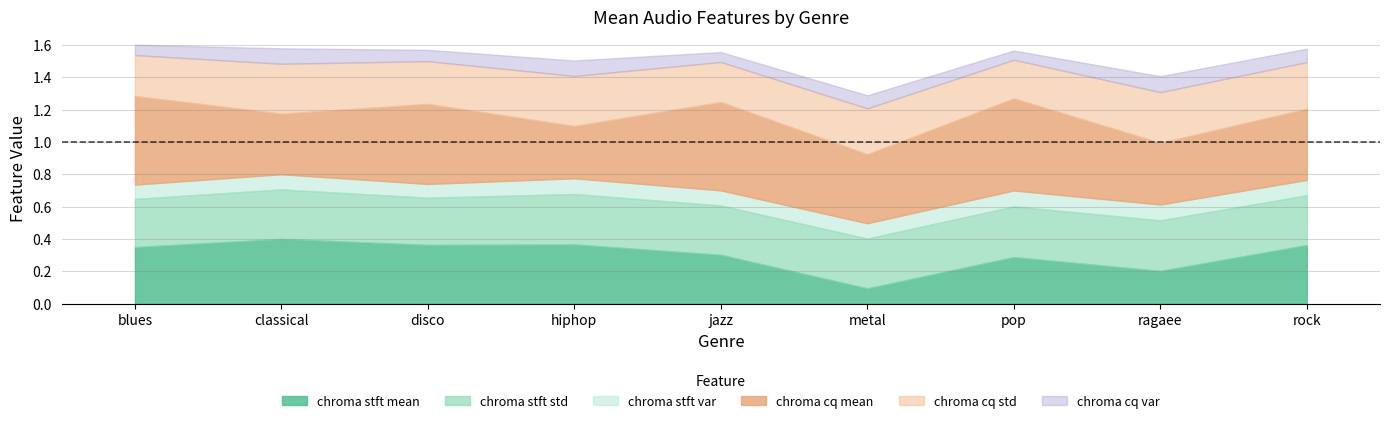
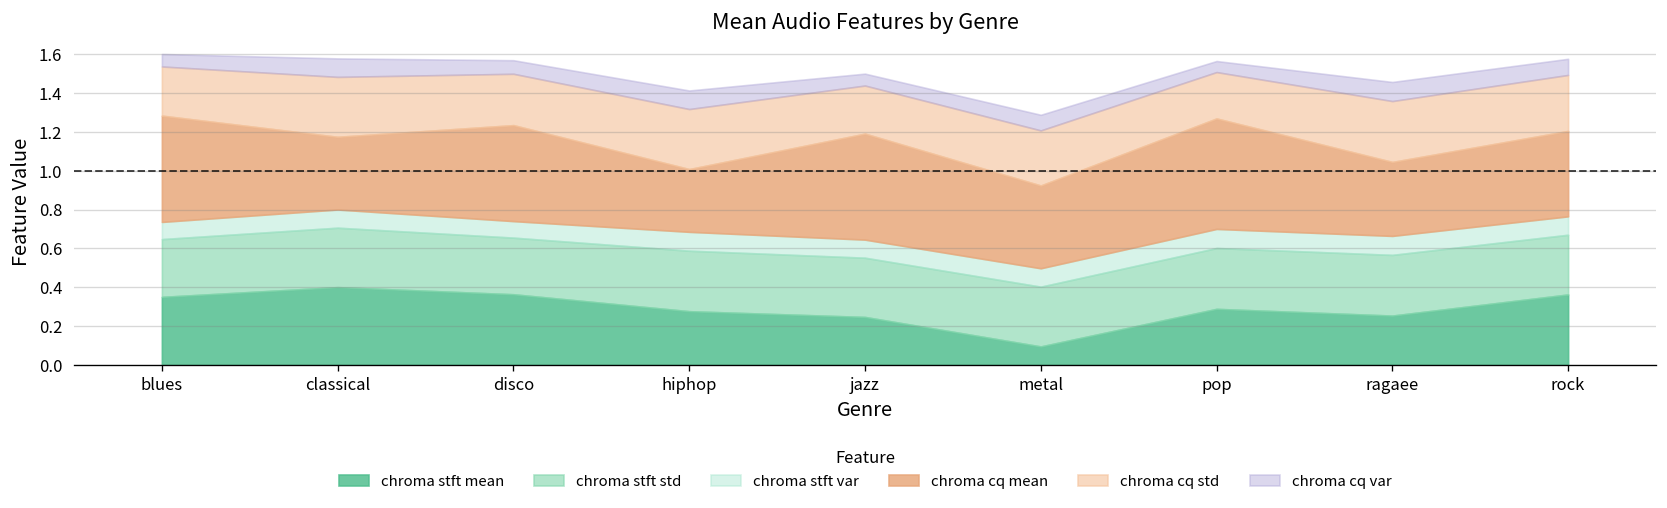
  {
    "chroma stft mean": {
      "blues": 0.35,
      "classical": 0.40,
      "disco": 0.36,
-     "hiphop": 0.37,
-     "jazz": 0.30,
+     "hiphop": 0.28,
+     "jazz": 0.25,
      "metal": 0.09,
      "pop": 0.29,
-     "ragaee": 0.20,
+     "ragaee": 0.25,
      "rock": 0.36
    }
  }
